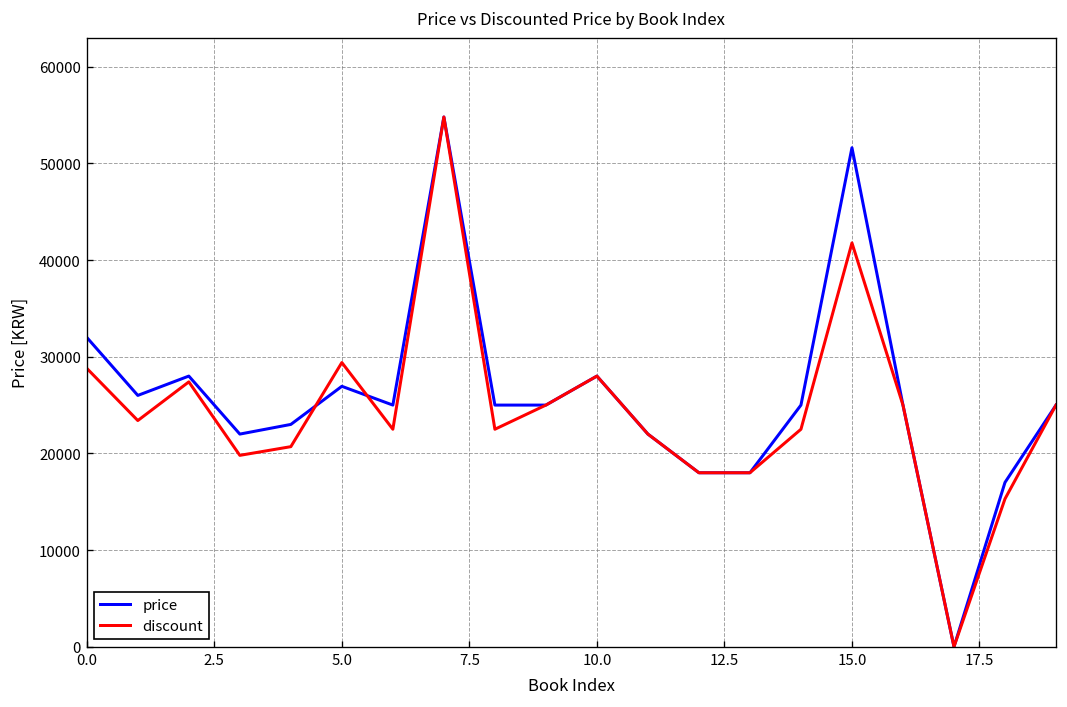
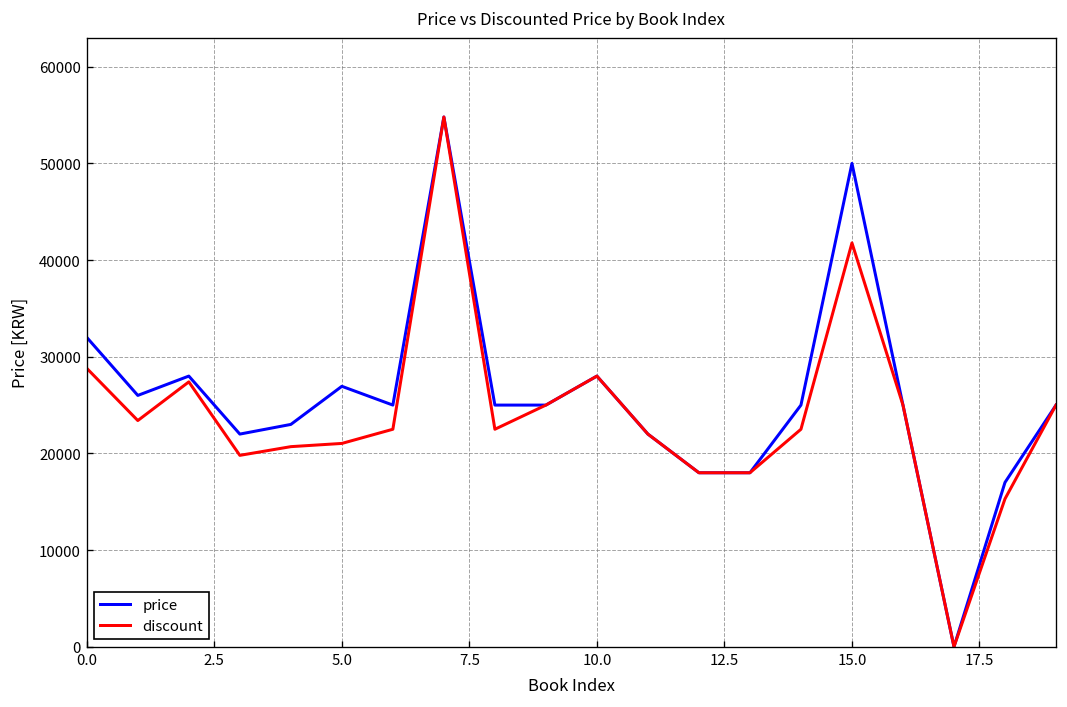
  {
    "price": {
      "0.0": 32000,
      "5.0": 27000,
-     "15.0": 52000
+     "15.0": 50000
    },
    "discount": {
      "0.0": 29000,
-     "5.0": 29000,
+     "5.0": 21000,
      "15.0": 42000
    }
  }
